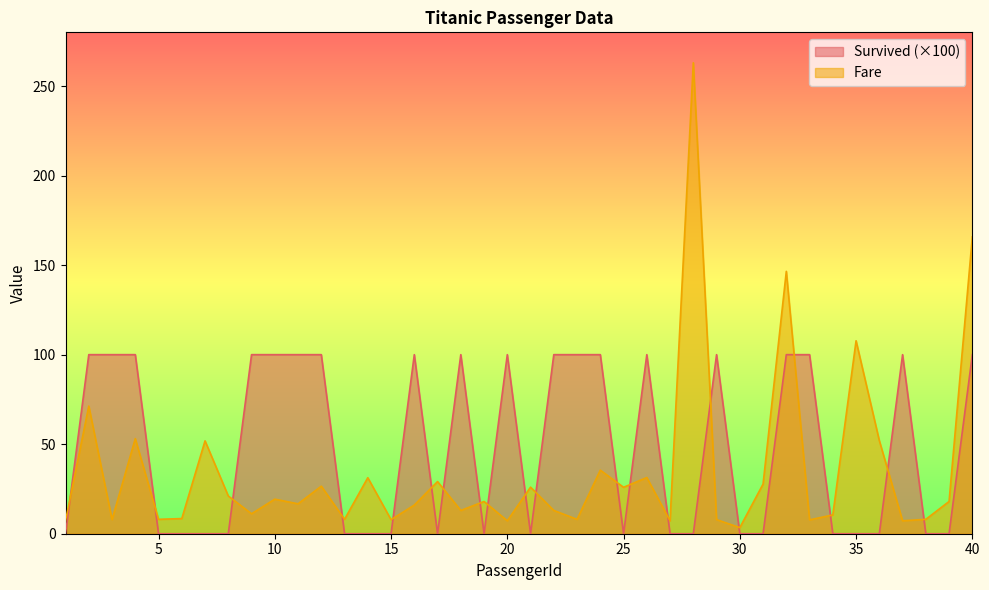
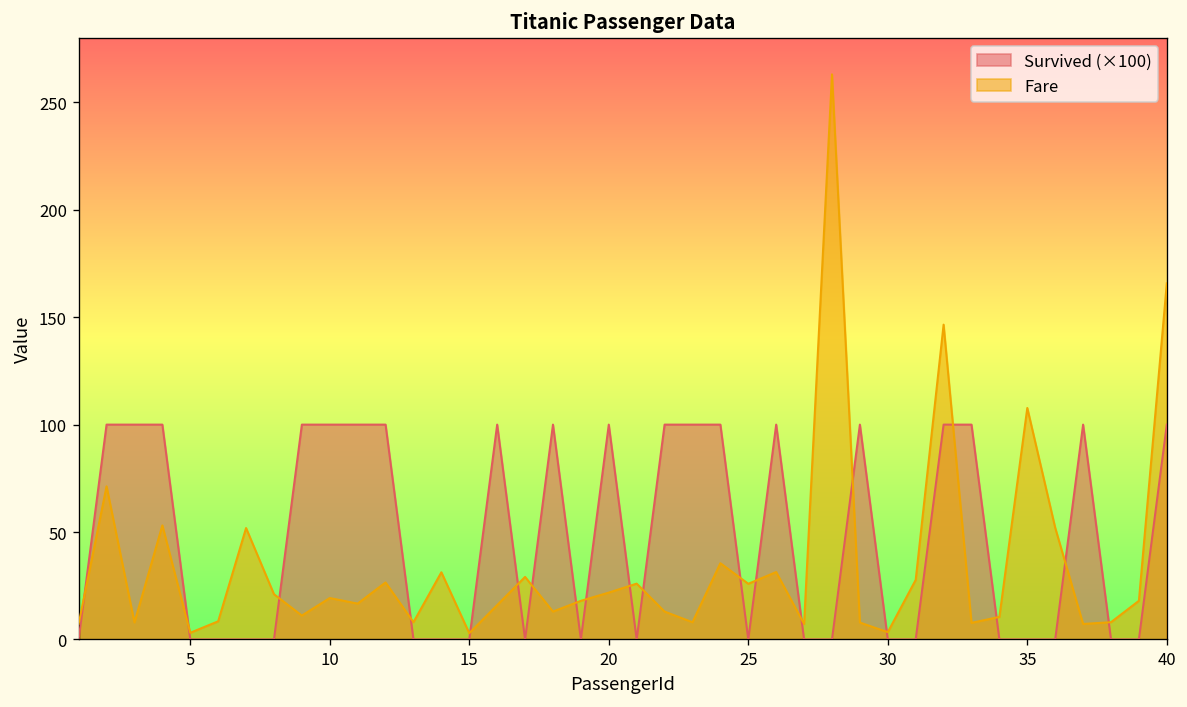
  {
    "Survived (×100)": {
      "5": 0,
      "10": 100,
      "15": 0,
      "20": 100,
      "25": 0,
      "30": 0,
      "35": 0,
      "40": 100
    },
    "Fare": {
-     "5": 8,
+     "5": 3,
      "10": 19,
-     "15": 8,
-     "20": 7,
+     "15": 3,
+     "20": 22,
      "25": 26,
      "30": 3,
      "35": 108,
      "40": 166
    }
  }
